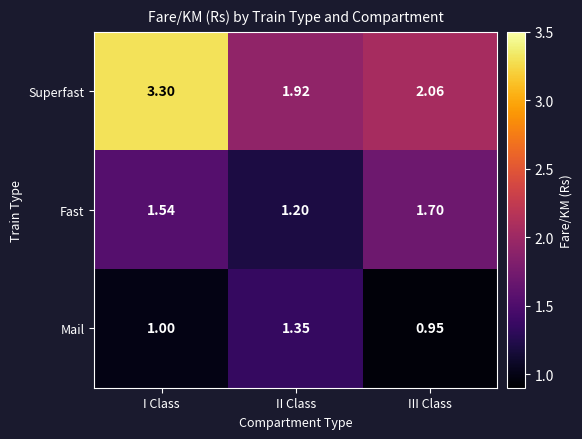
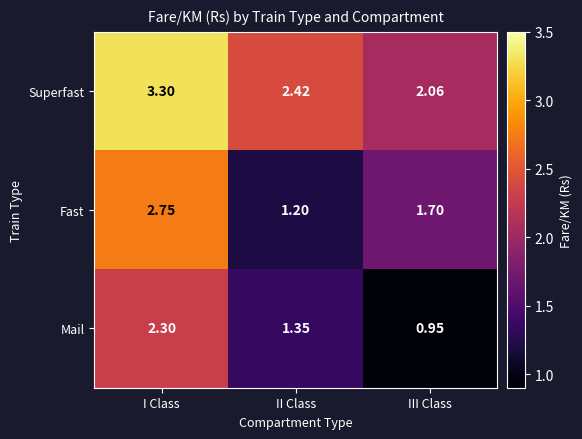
  {
    "Superfast": {
      "I Class": 3.30,
-     "II Class": 1.92,
+     "II Class": 2.42,
      "III Class": 2.06
    },
    "Fast": {
-     "I Class": 1.54,
+     "I Class": 2.75,
      "II Class": 1.20,
      "III Class": 1.70
    },
    "Mail": {
-     "I Class": 1.00,
+     "I Class": 2.30,
      "II Class": 1.35,
      "III Class": 0.95
    }
  }
